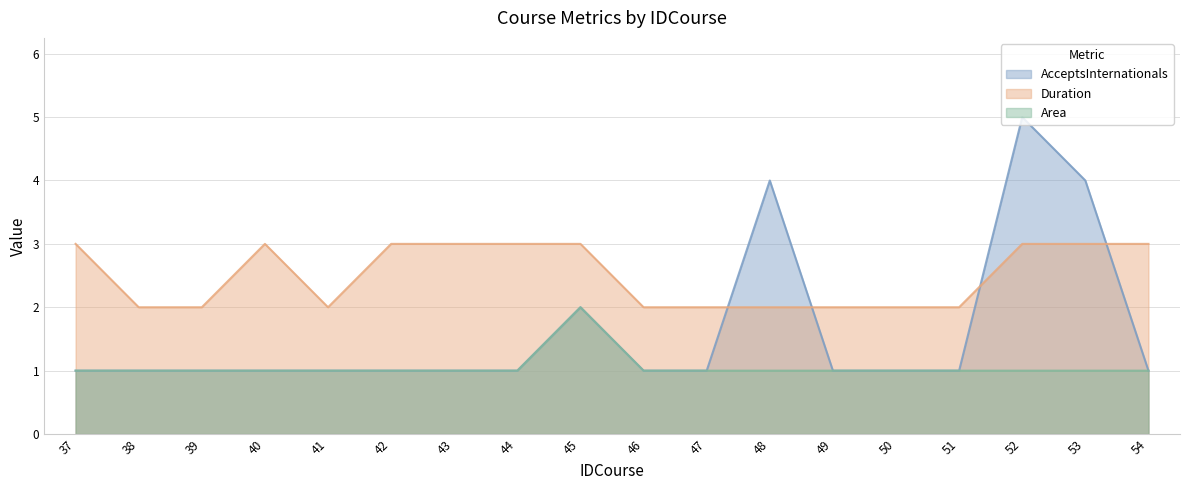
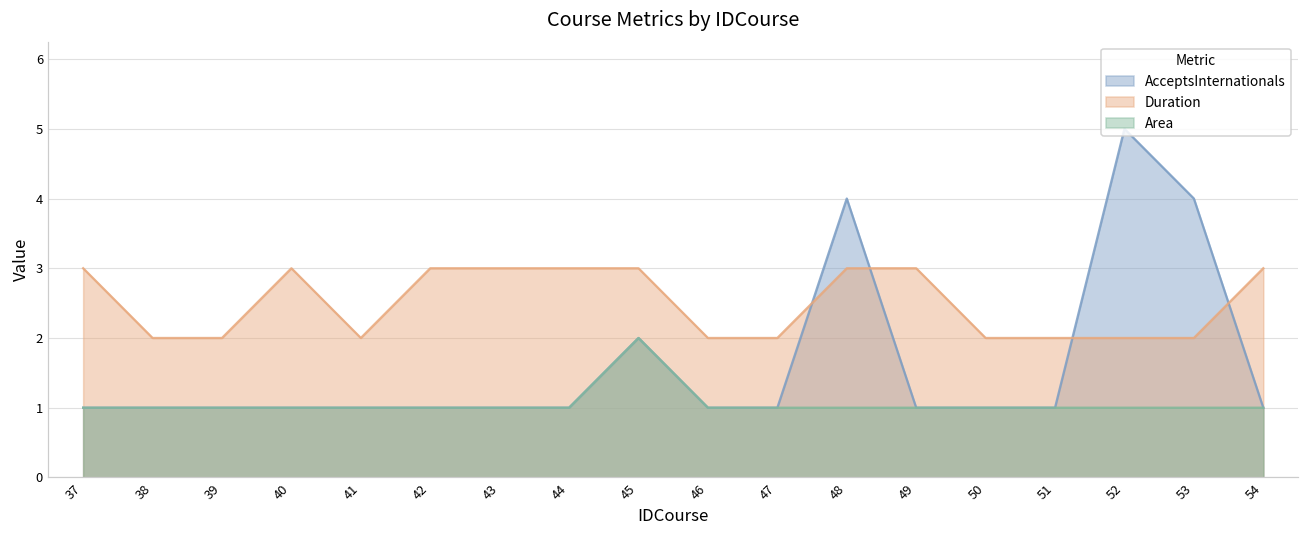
  {
    "Duration": {
      "37": 3,
      "38": 2,
      "39": 2,
      "40": 3,
      "41": 2,
      "42": 3,
      "43": 3,
      "44": 3,
      "45": 3,
      "46": 2,
      "47": 2,
-     "48": 2,
-     "49": 2,
+     "48": 3,
+     "49": 3,
      "50": 2,
      "51": 2,
-     "52": 3,
-     "53": 3,
+     "52": 2,
+     "53": 2,
      "54": 3
    }
  }
